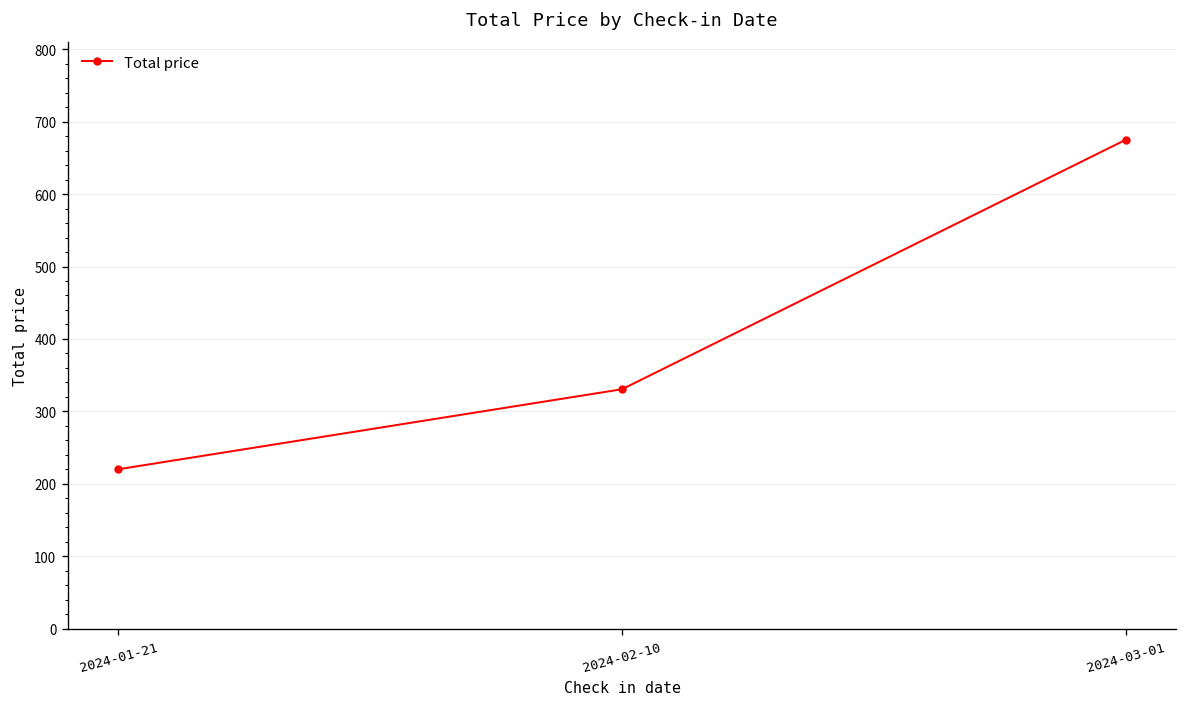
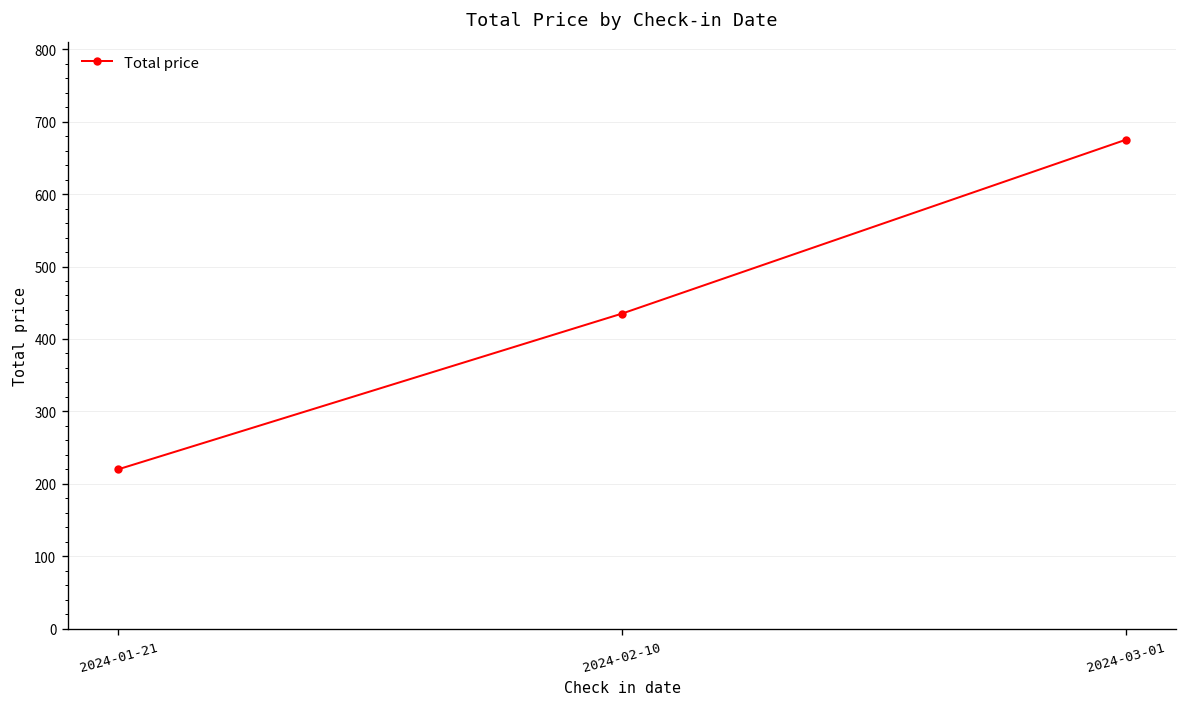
  {
    "2024-01-21": 220,
-   "2024-02-10": 330,
+   "2024-02-10": 440,
    "2024-03-01": 680
  }
